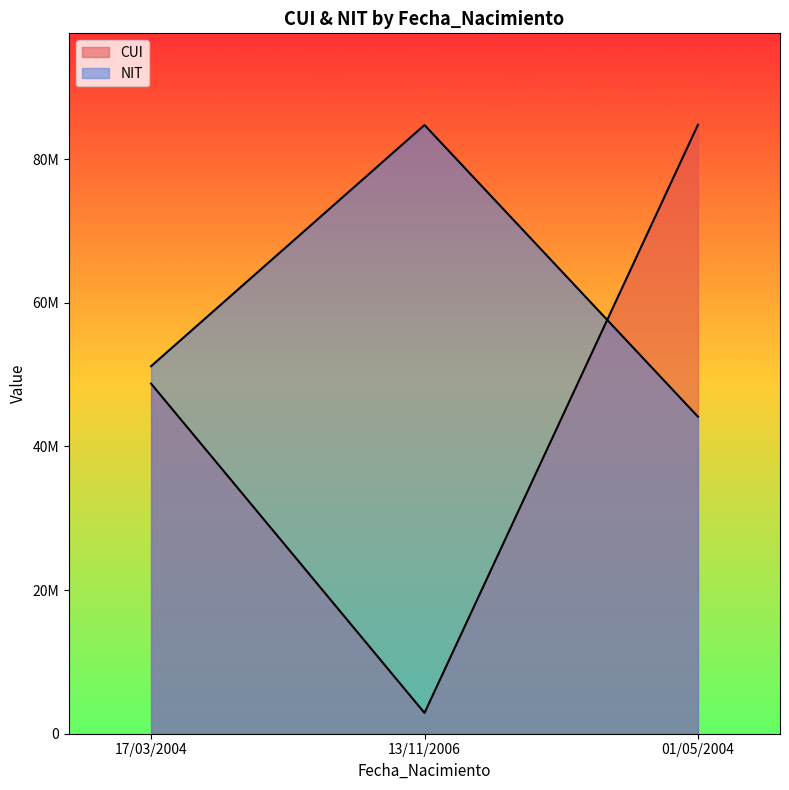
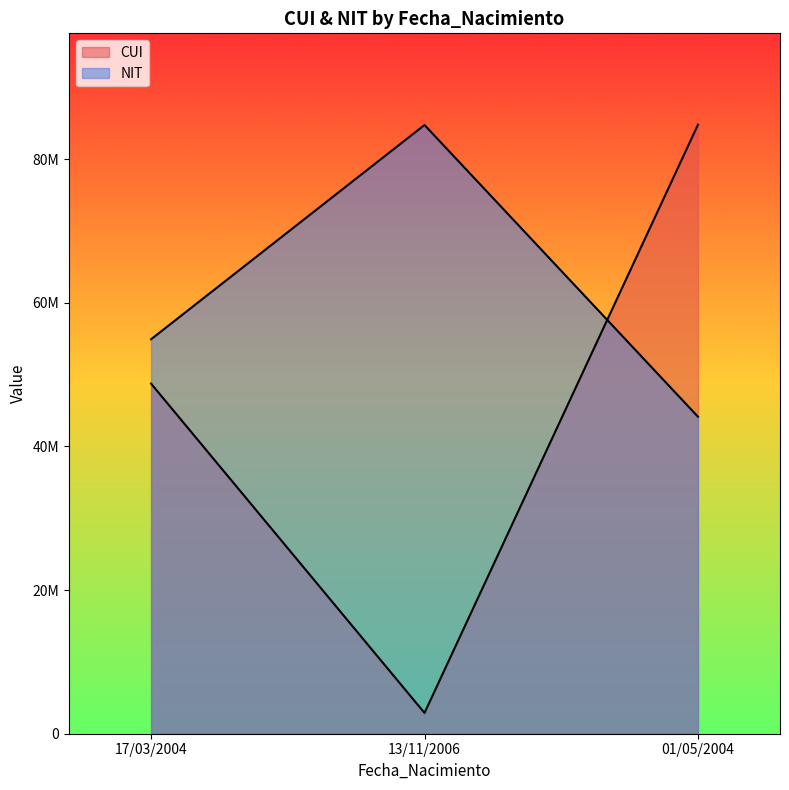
  {
    "CUI": {
      "17/03/2004": 49000000,
      "13/11/2006": 3000000,
      "01/05/2004": 85000000
    },
    "NIT": {
-     "17/03/2004": 51000000,
+     "17/03/2004": 55000000,
      "13/11/2006": 85000000,
      "01/05/2004": 44000000
    }
  }
